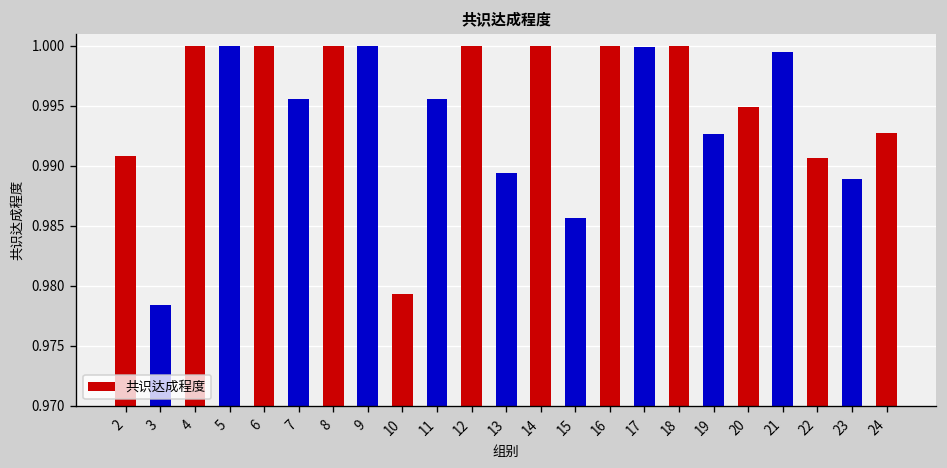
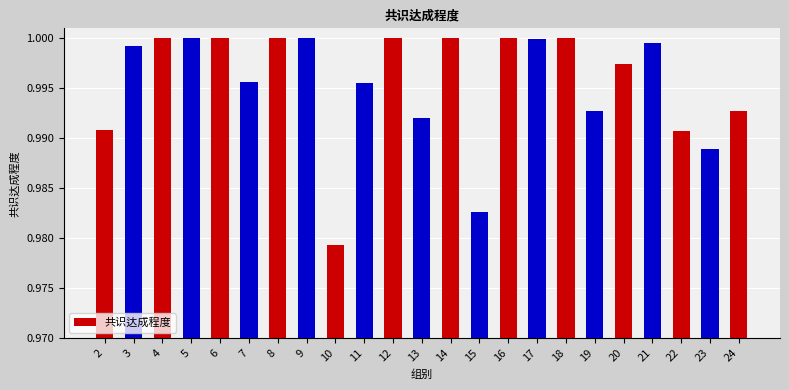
  {
    "2": 0.991,
-   "3": 0.978,
+   "3": 0.999,
    "4": 1.000,
    "5": 1.000,
    "6": 1.000,
    "7": 0.996,
    "8": 1.000,
    "9": 1.000,
    "10": 0.979,
    "11": 0.996,
    "12": 1.000,
-   "13": 0.989,
+   "13": 0.992,
    "14": 1.000,
-   "15": 0.986,
+   "15": 0.983,
    "16": 1.000,
    "17": 1.000,
    "18": 1.000,
    "19": 0.993,
-   "20": 0.995,
+   "20": 0.997,
    "21": 1.000,
    "22": 0.991,
    "23": 0.989,
    "24": 0.993
  }
